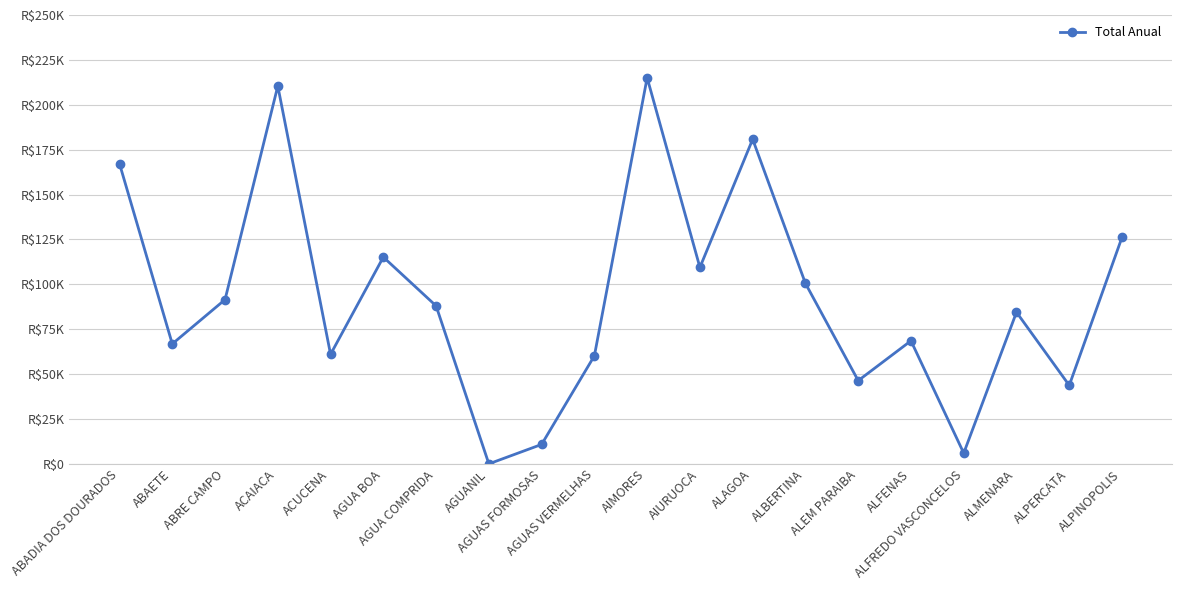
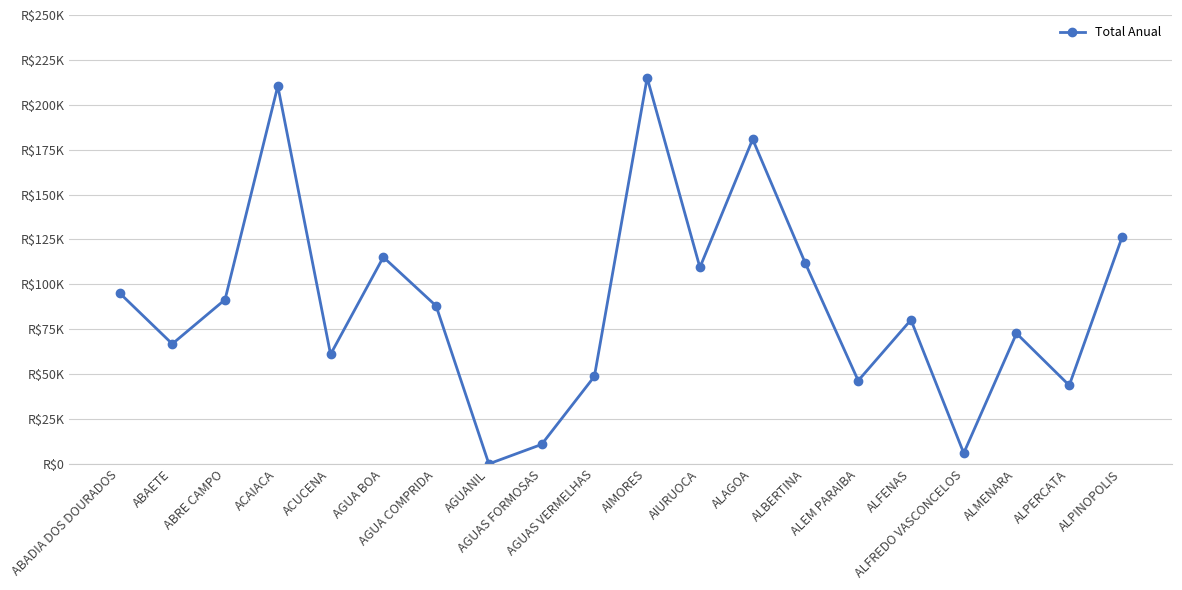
  {
-   "ABADIA DOS DOURADOS": "R$167000",
+   "ABADIA DOS DOURADOS": "R$95000",
    "ABAETE": "R$67000",
    "ABRE CAMPO": "R$91000",
    "ACAIACA": "R$210000",
    "ACUCENA": "R$61000",
    "AGUA BOA": "R$115000",
    "AGUA COMPRIDA": "R$88000",
    "AGUANIL": "R$0",
    "AGUAS FORMOSAS": "R$11000",
-   "AGUAS VERMELHAS": "R$60000",
+   "AGUAS VERMELHAS": "R$49000",
    "AIMORES": "R$215000",
    "AIURUOCA": "R$109000",
    "ALAGOA": "R$181000",
-   "ALBERTINA": "R$101000",
+   "ALBERTINA": "R$112000",
    "ALEM PARAIBA": "R$46000",
-   "ALFENAS": "R$69000",
+   "ALFENAS": "R$80000",
    "ALFREDO VASCONCELOS": "R$6000",
-   "ALMENARA": "R$84000",
+   "ALMENARA": "R$73000",
    "ALPERCATA": "R$44000",
    "ALPINOPOLIS": "R$126000"
  }
